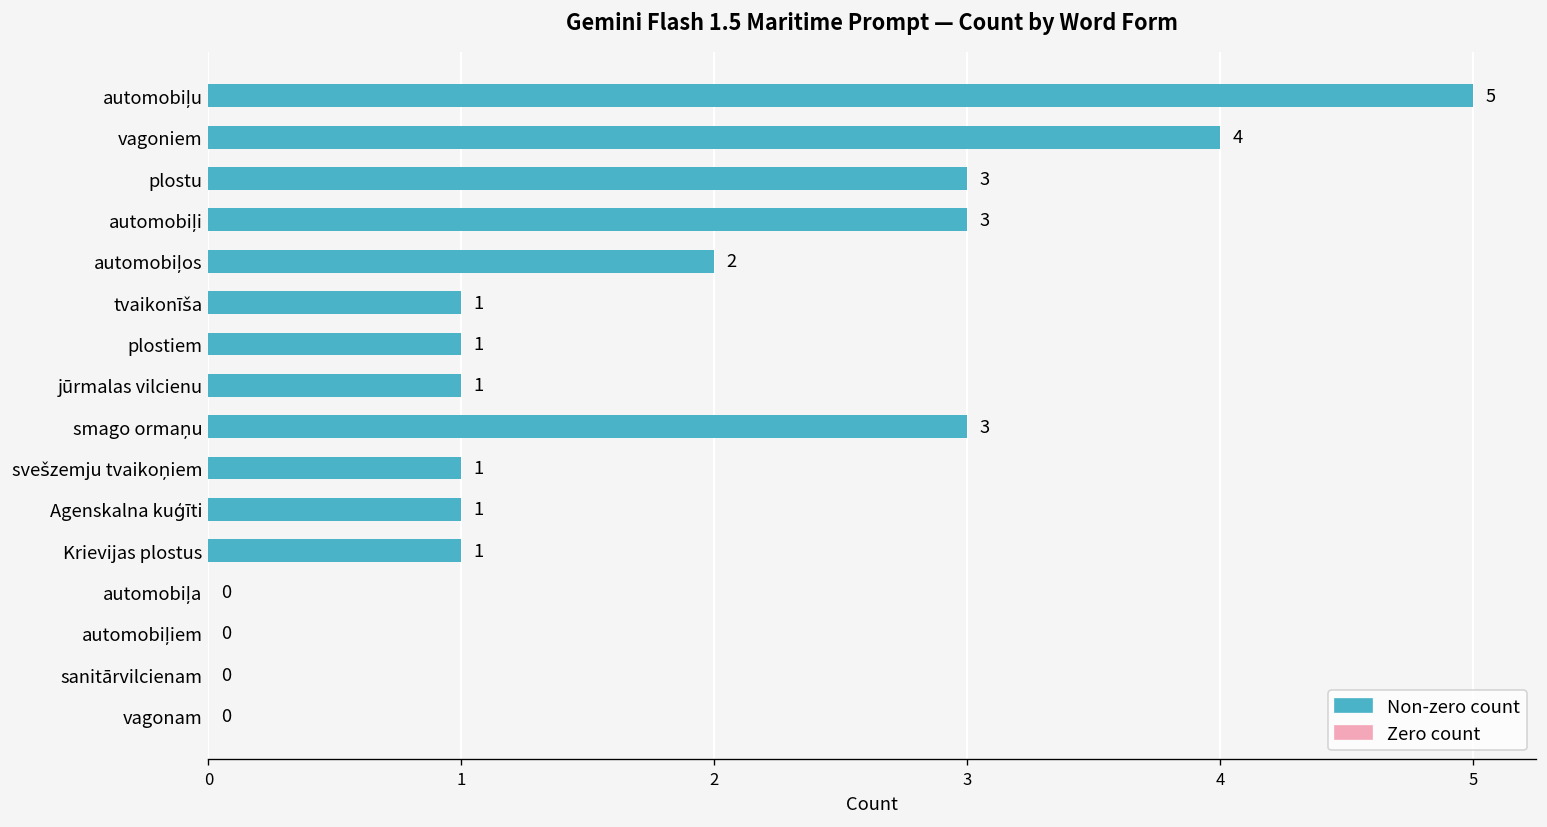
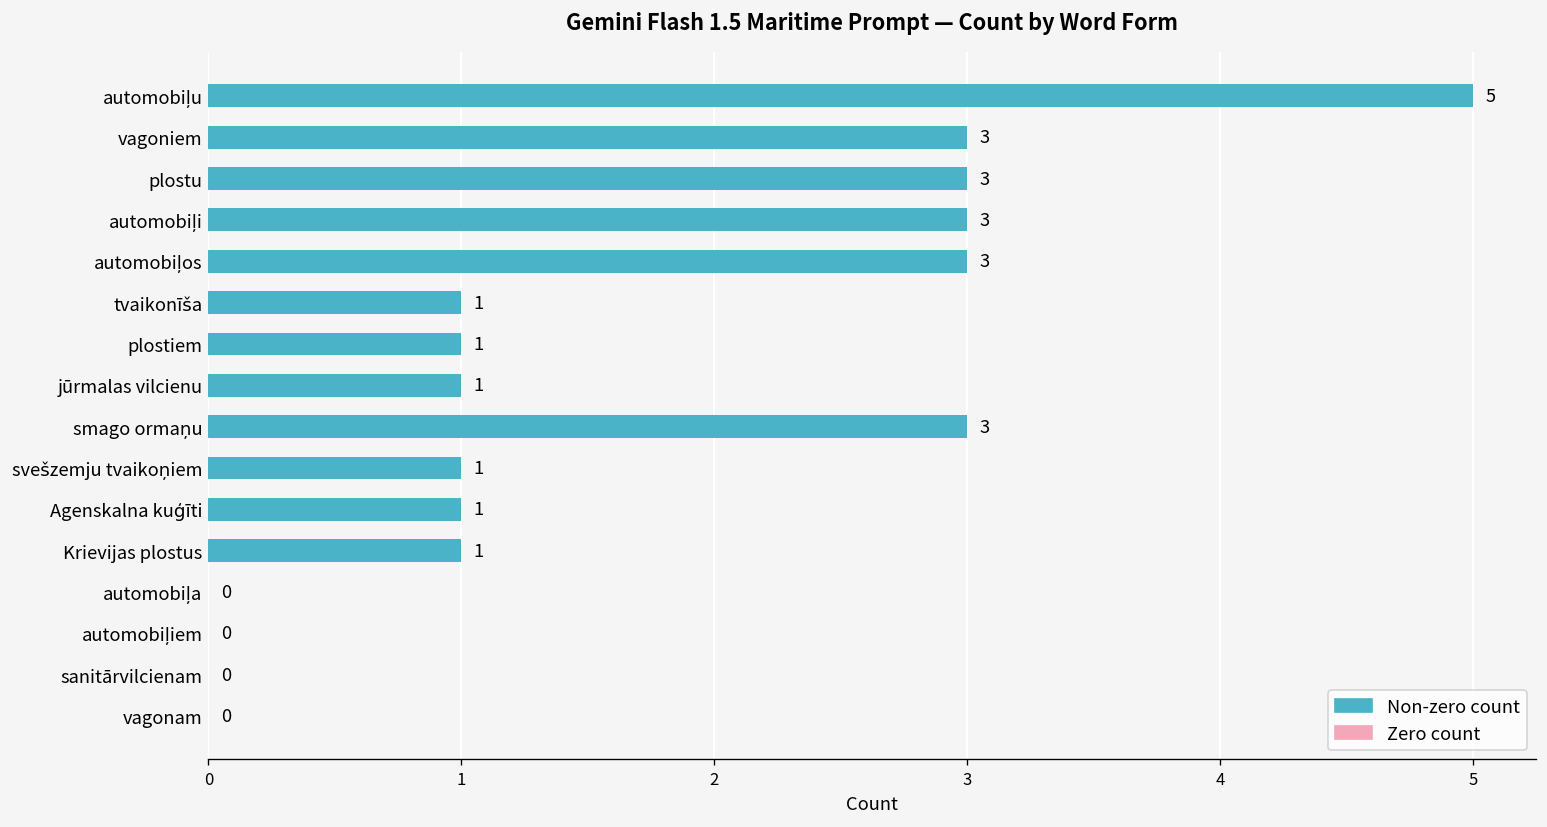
  {
    "automobiļu": 5,
-   "vagoniem": 4,
+   "vagoniem": 3,
    "plostu": 3,
    "automobiļi": 3,
-   "automobiļos": 2,
+   "automobiļos": 3,
    "tvaikonīša": 1,
    "plostiem": 1,
    "jūrmalas vilcienu": 1,
    "smago ormaņu": 3,
    "svešzemju tvaikoņiem": 1,
    "Agenskalna kuģīti": 1,
    "Krievijas plostus": 1,
    "automobiļa": 0,
    "automobiļiem": 0,
    "sanitārvilcienam": 0,
    "vagonam": 0
  }
